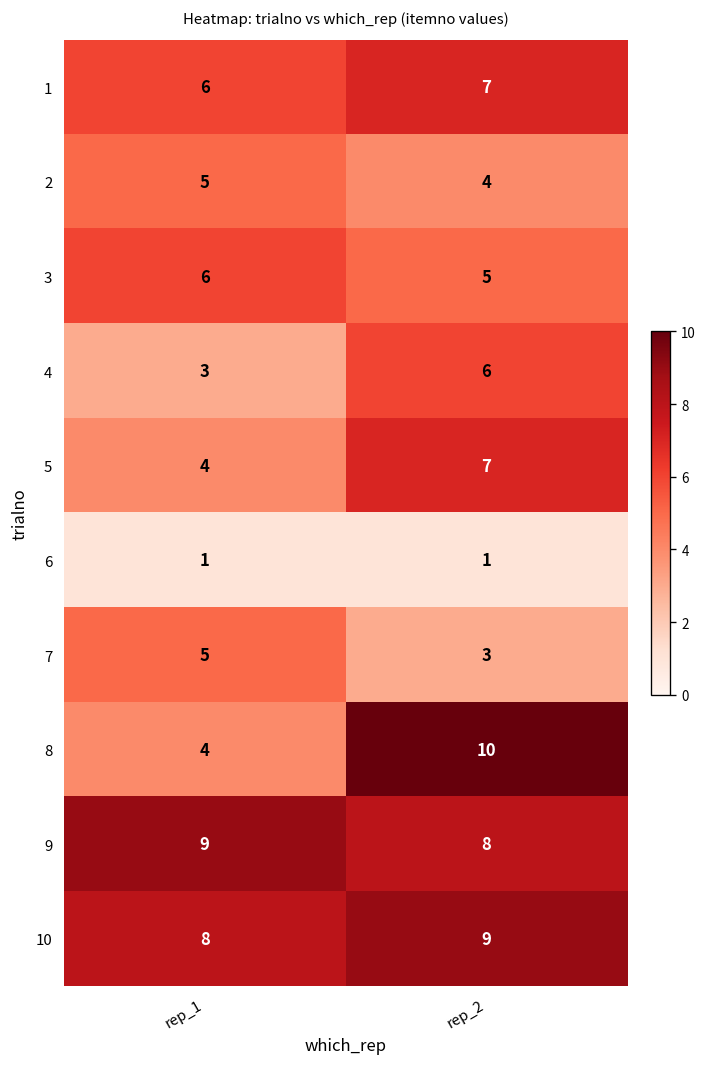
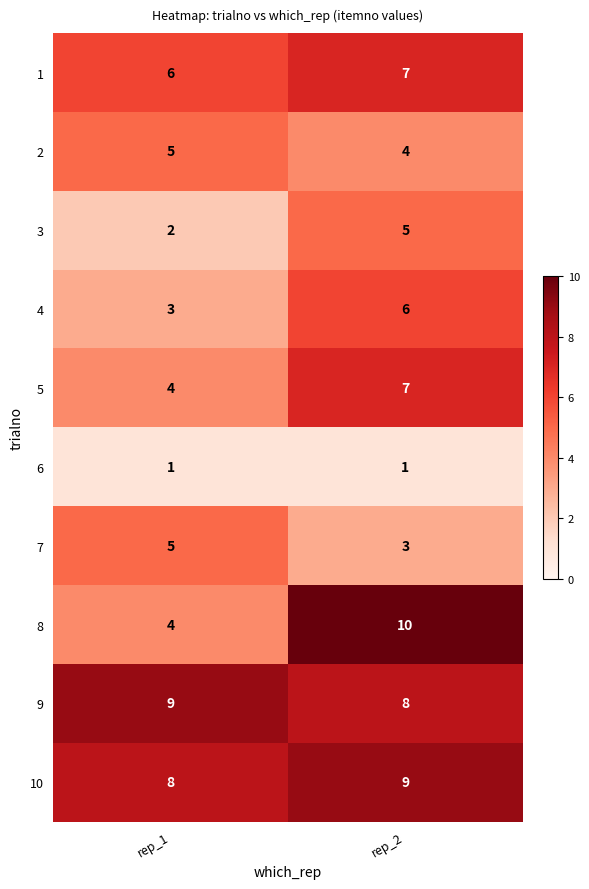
  {
    "1": {
      "rep_1": 6,
      "rep_2": 7
    },
    "2": {
      "rep_1": 5,
      "rep_2": 4
    },
    "3": {
-     "rep_1": 6,
+     "rep_1": 2,
      "rep_2": 5
    },
    "4": {
      "rep_1": 3,
      "rep_2": 6
    },
    "5": {
      "rep_1": 4,
      "rep_2": 7
    },
    "6": {
      "rep_1": 1,
      "rep_2": 1
    },
    "7": {
      "rep_1": 5,
      "rep_2": 3
    },
    "8": {
      "rep_1": 4,
      "rep_2": 10
    },
    "9": {
      "rep_1": 9,
      "rep_2": 8
    },
    "10": {
      "rep_1": 8,
      "rep_2": 9
    }
  }
